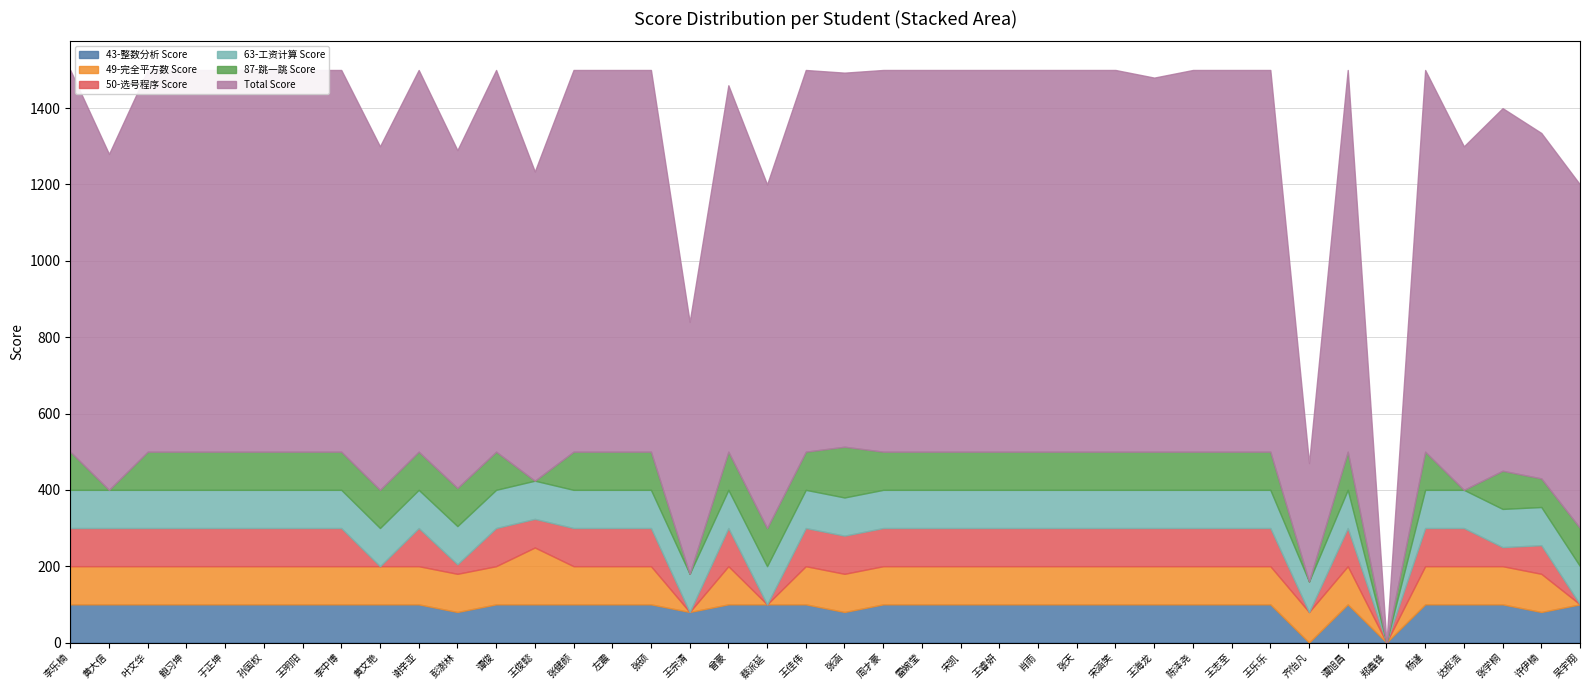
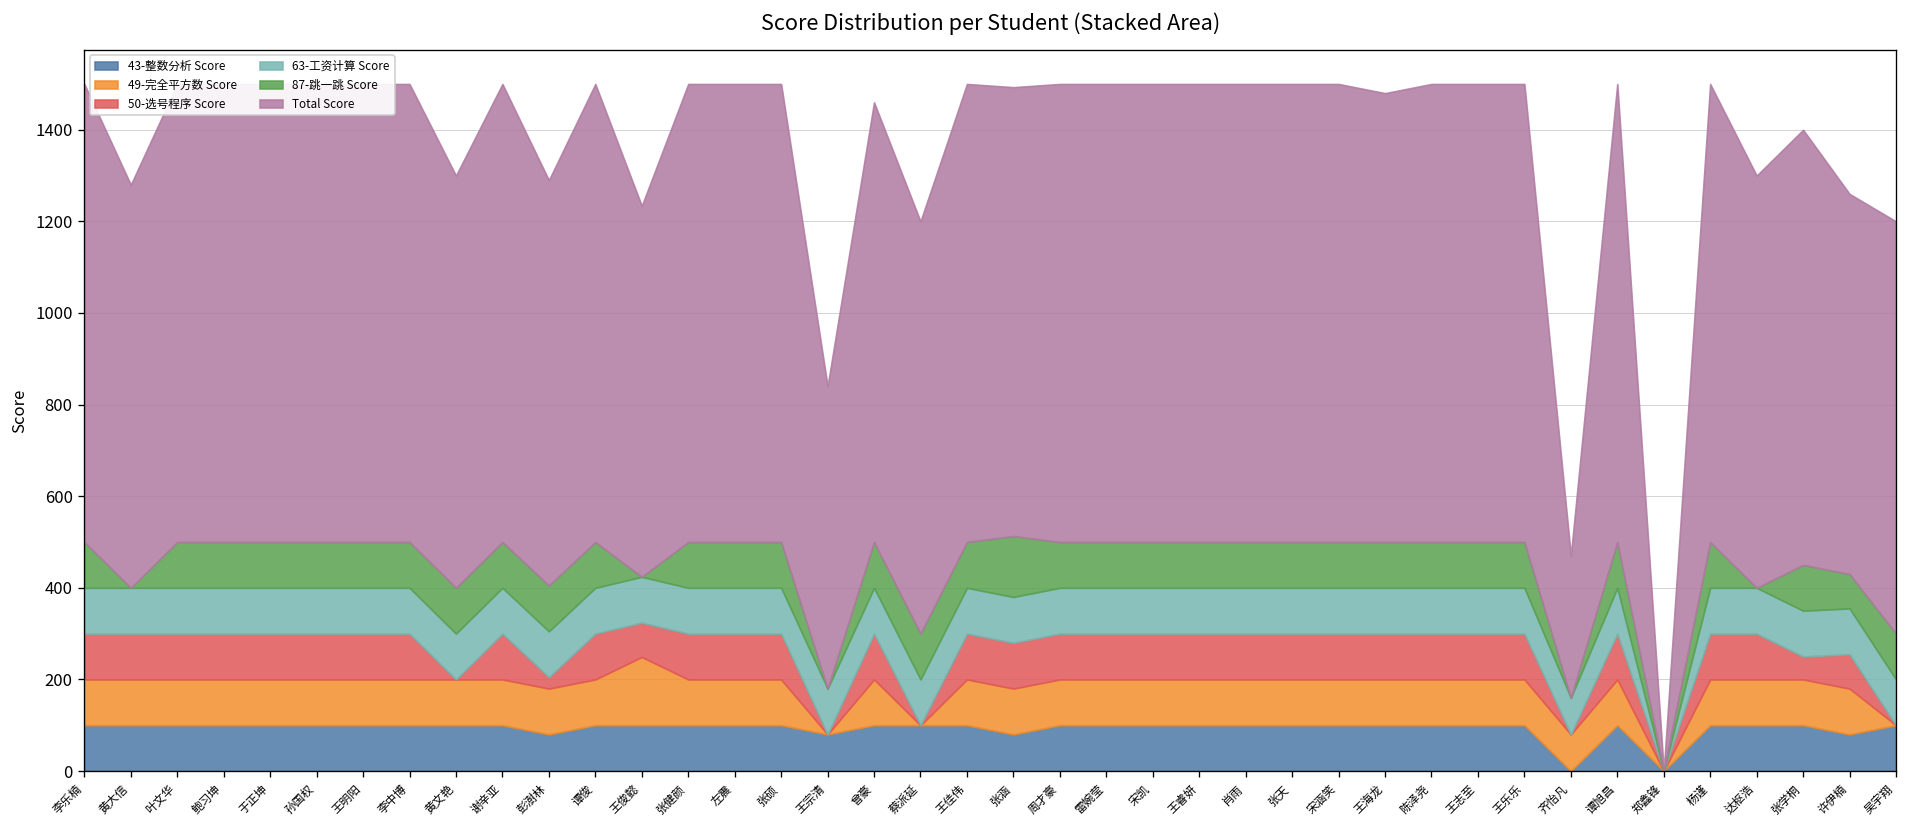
  {
    "Total Score": {
      "李乐楠": 1000,
      "黄大信": 880,
      "李中博": 1000,
      "黄文艳": 900,
      "谢辛亚": 1000,
      "彭澍林": 890,
      "谭俊": 1000,
      "王俊懿": 810,
      "张健颜": 1000,
      "左震": 1000,
      "张硕": 1000,
      "王宗清": 660,
      "曾豪": 960,
      "蔡派延": 900,
      "王佳伟": 1000,
      "张涵": 980,
      "周才豪": 1000,
      "雷婉莹": 1000,
      "宋凯": 1000,
      "王睿妍": 1000,
      "肖雨": 1000,
      "张天": 1000,
      "宋涵笑": 1000,
      "王海龙": 980,
      "陈泽尧": 1000,
      "王志至": 1000,
      "王乐乐": 1000,
      "齐怡凡": 310,
      "谭旭昌": 1000,
      "杨谨": 1000,
      "达枢浩": 900,
      "张学桐": 950,
-     "许伊楠": 910,
+     "许伊楠": 830,
      "吴宇翔": 900
    }
  }
